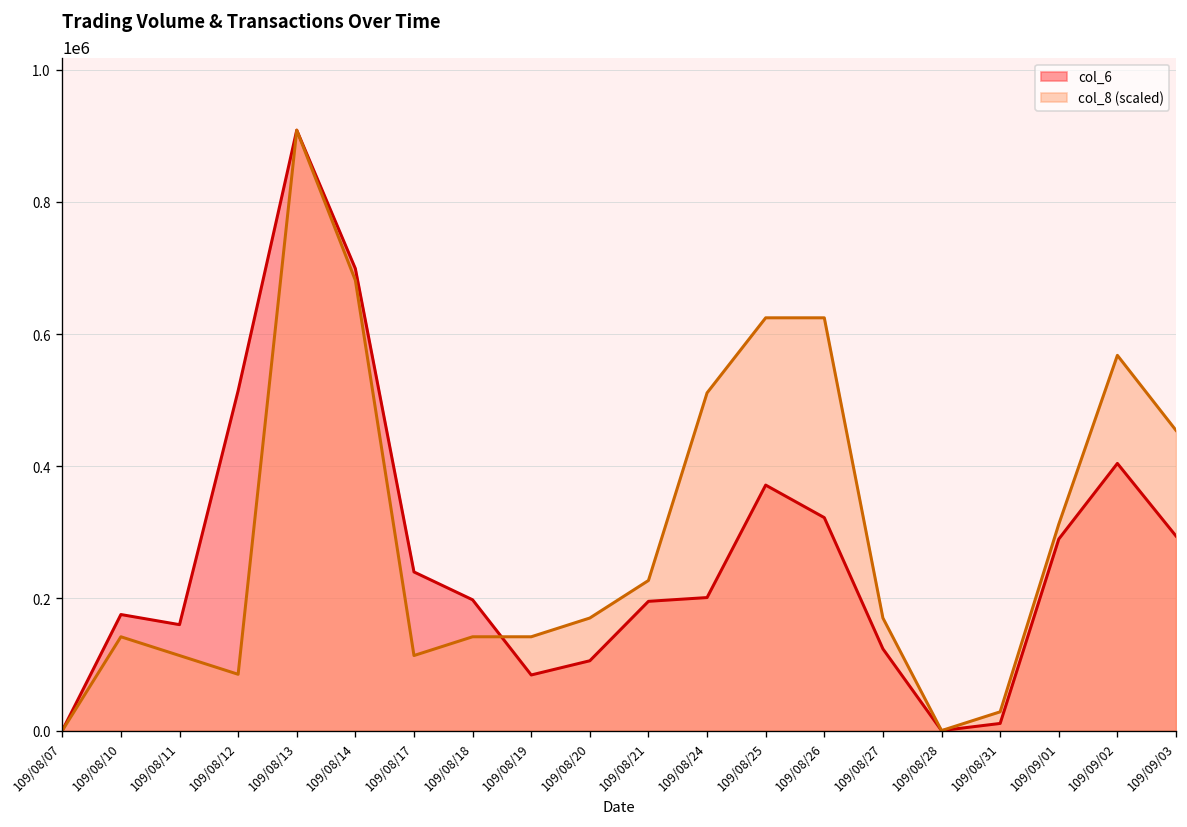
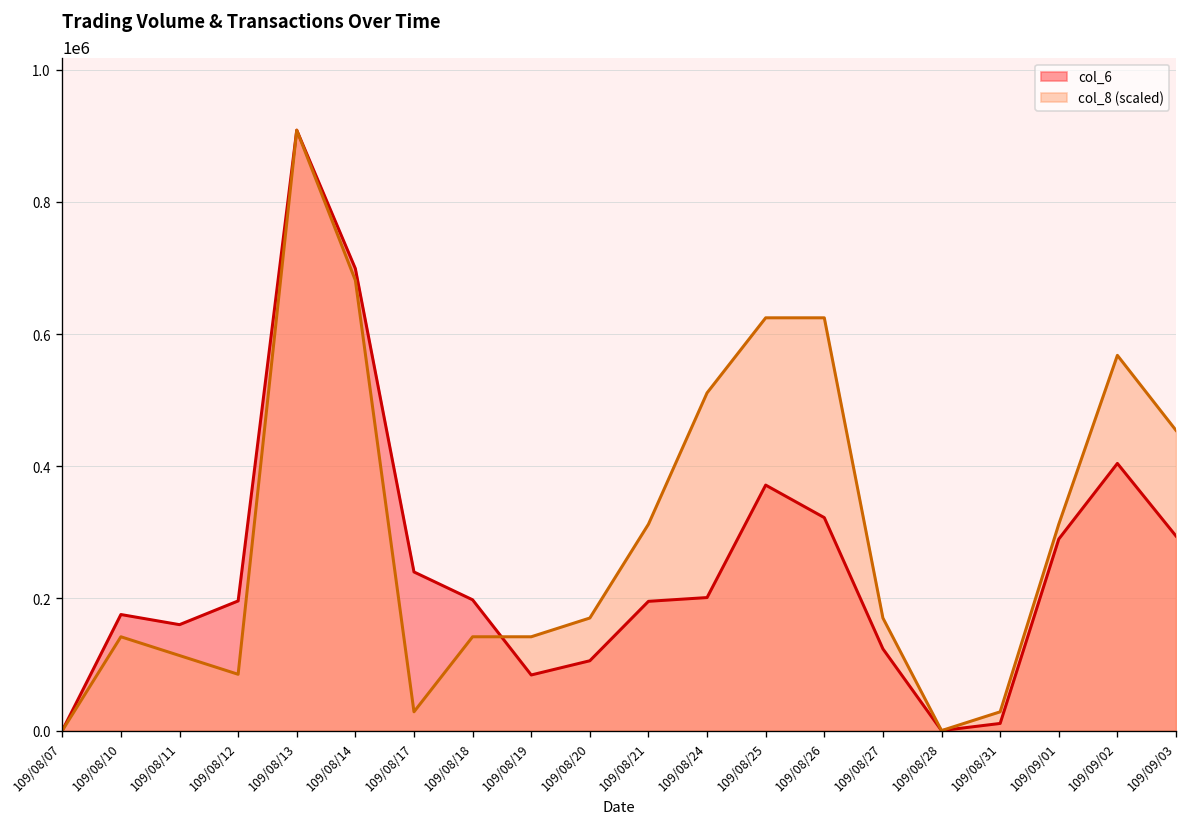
  {
    "col_6": {
      "109/08/10": 180000,
      "109/08/11": 160000,
-     "109/08/12": 510000,
+     "109/08/12": 200000,
      "109/08/14": 700000,
      "109/08/17": 240000,
      "109/08/18": 200000,
      "109/08/19": 80000,
      "109/08/20": 110000,
      "109/08/21": 200000,
      "109/08/24": 200000,
      "109/08/25": 370000,
      "109/08/26": 320000,
      "109/08/27": 120000,
      "109/08/31": 10000,
      "109/09/01": 290000,
      "109/09/02": 400000,
      "109/09/03": 290000
    },
    "col_8 (scaled)": {
      "109/08/10": 140000,
      "109/08/11": 110000,
      "109/08/12": 90000,
      "109/08/14": 680000,
-     "109/08/17": 110000,
+     "109/08/17": 30000,
      "109/08/18": 140000,
      "109/08/19": 140000,
      "109/08/20": 170000,
-     "109/08/21": 230000,
+     "109/08/21": 310000,
      "109/08/24": 510000,
      "109/08/25": 620000,
      "109/08/26": 620000,
      "109/08/27": 170000,
      "109/08/31": 30000,
      "109/09/01": 310000,
      "109/09/02": 570000,
      "109/09/03": 450000
    }
  }
